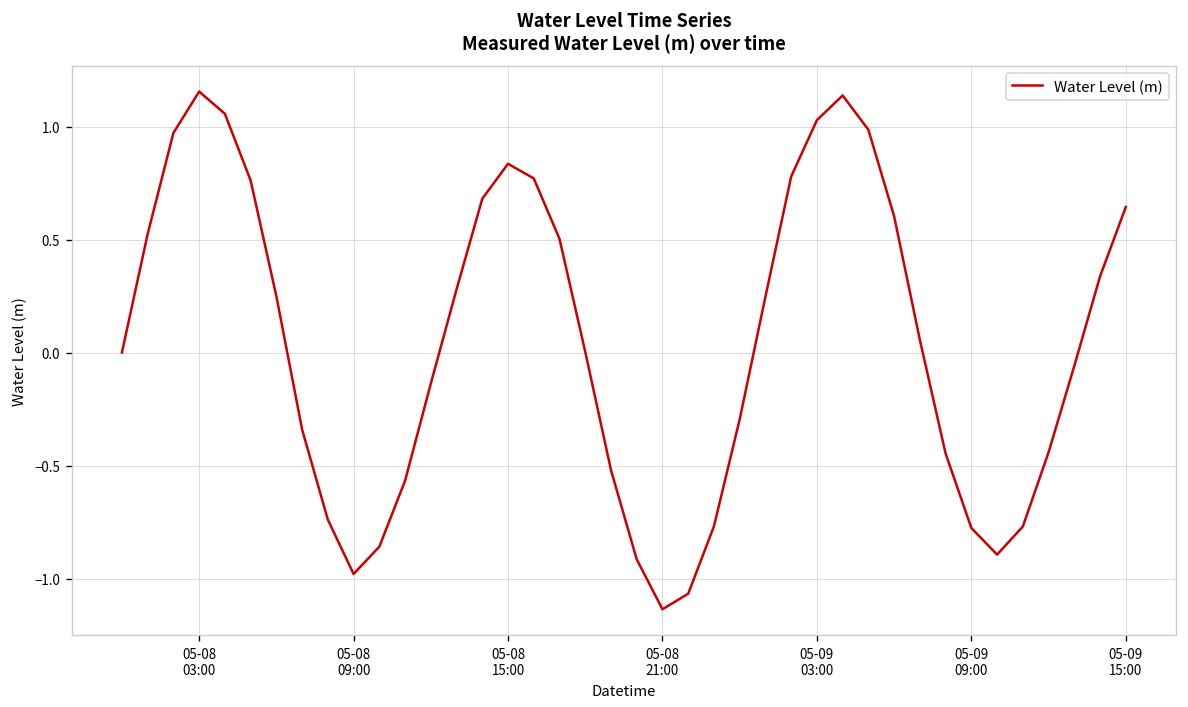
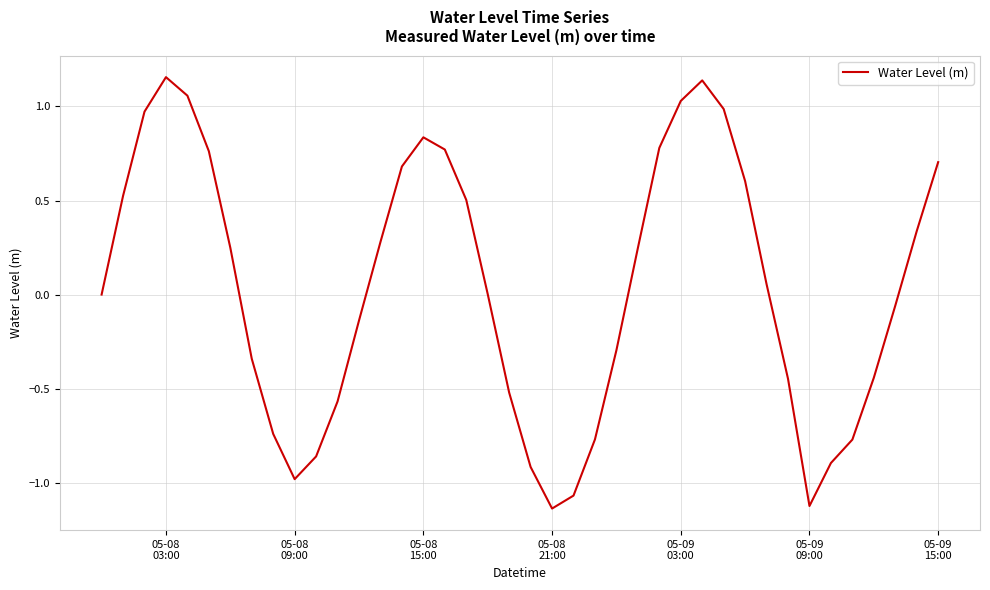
  {
    "05-08 03:00": 1.16,
    "05-08 09:00": -0.98,
    "05-08 15:00": 0.84,
    "05-08 21:00": -1.13,
    "05-09 03:00": 1.03,
-   "05-09 09:00": -0.78,
-   "05-09 15:00": 0.64
+   "05-09 09:00": -1.12,
+   "05-09 15:00": 0.70
  }
